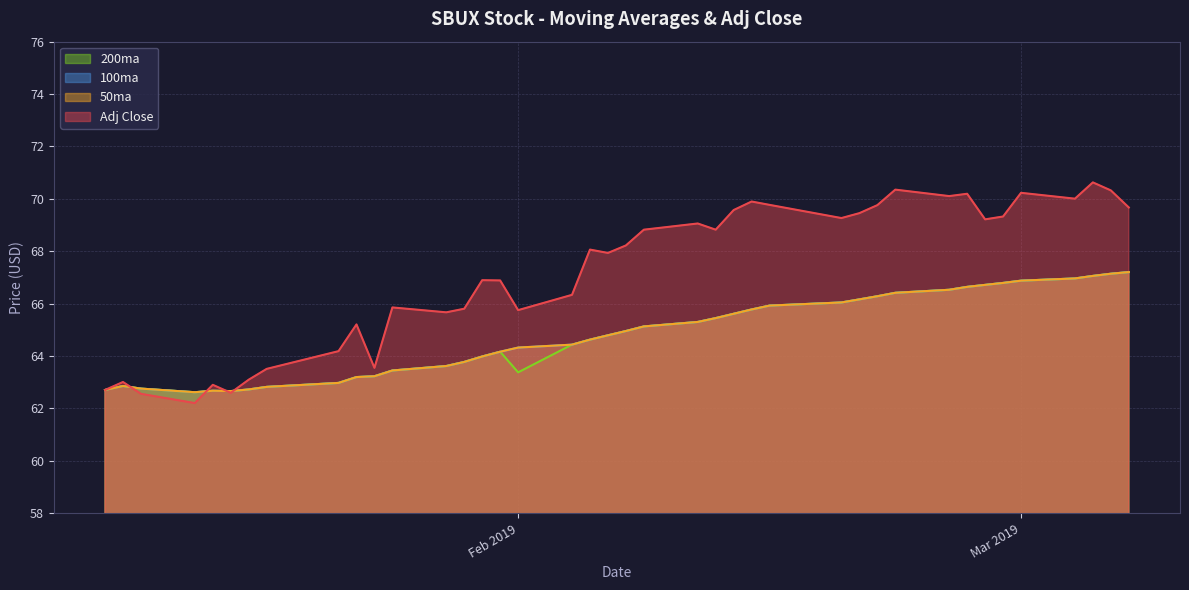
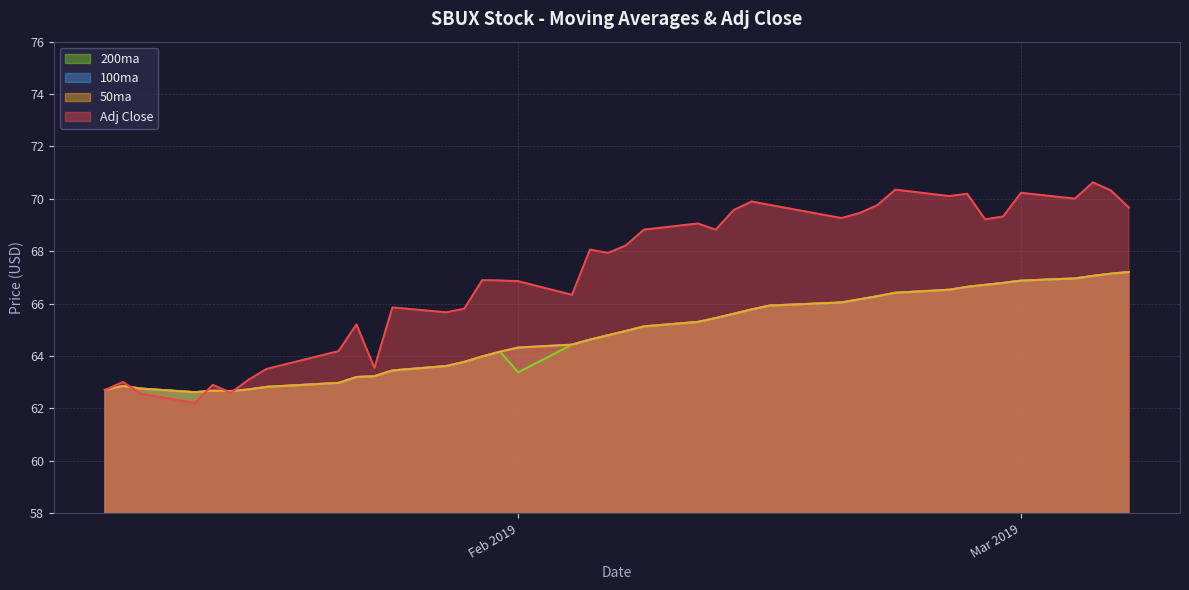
  {
    "200ma": {
      "Feb 2019": 63.4
    },
    "50ma": {
      "Feb 2019": 64.3
    },
    "Adj Close": {
-     "Feb 2019": 65.8,
+     "Feb 2019": 66.9,
      "Mar 2019": 70.2
    }
  }
